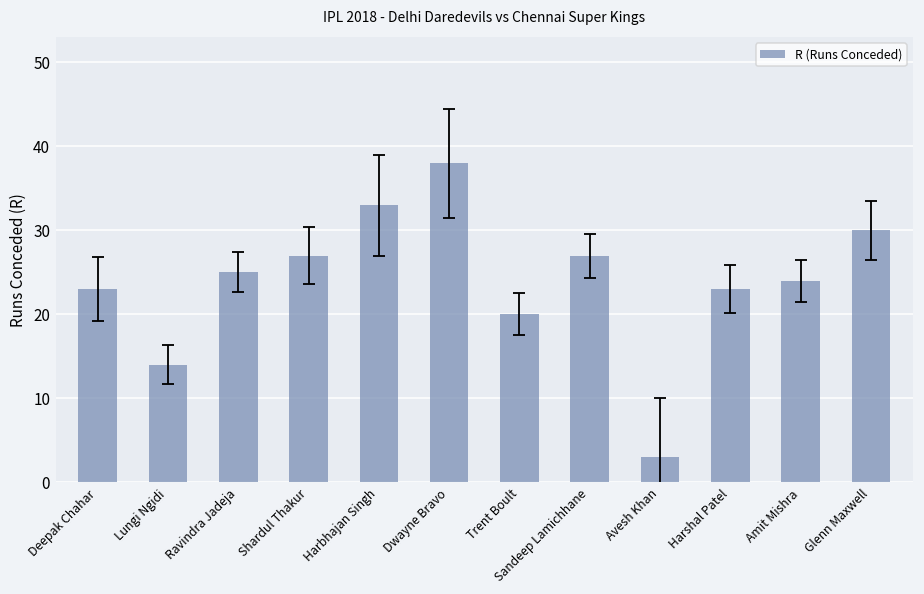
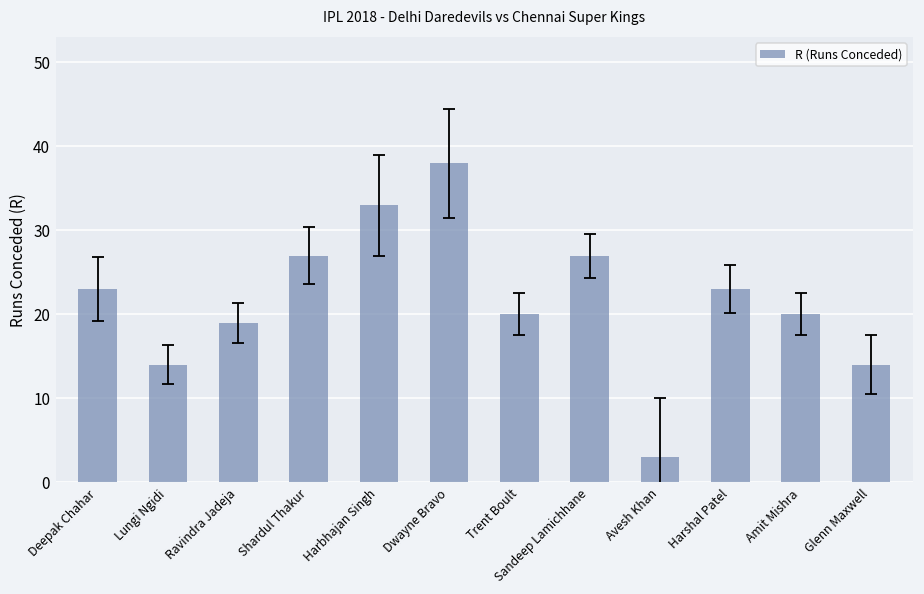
  {
    "R (Runs Conceded)": {
      "Deepak Chahar": 23,
      "Lungi Ngidi": 14,
-     "Ravindra Jadeja": 25,
+     "Ravindra Jadeja": 19,
      "Shardul Thakur": 27,
      "Harbhajan Singh": 33,
      "Dwayne Bravo": 38,
      "Trent Boult": 20,
      "Sandeep Lamichhane": 27,
      "Avesh Khan": 3,
      "Harshal Patel": 23,
-     "Amit Mishra": 24,
-     "Glenn Maxwell": 30
+     "Amit Mishra": 20,
+     "Glenn Maxwell": 14
    }
  }
